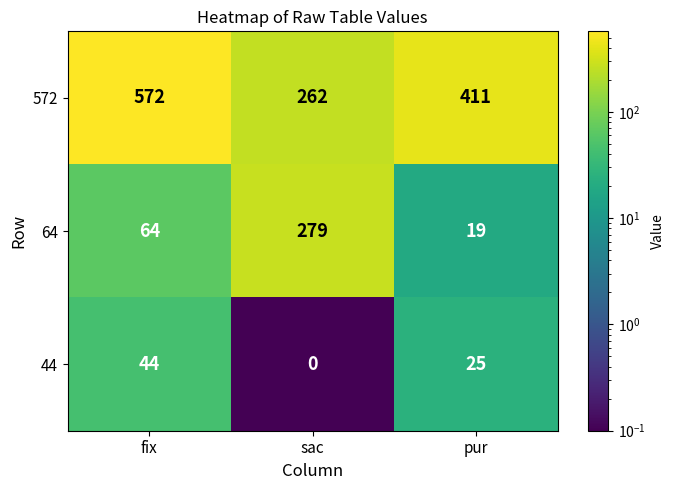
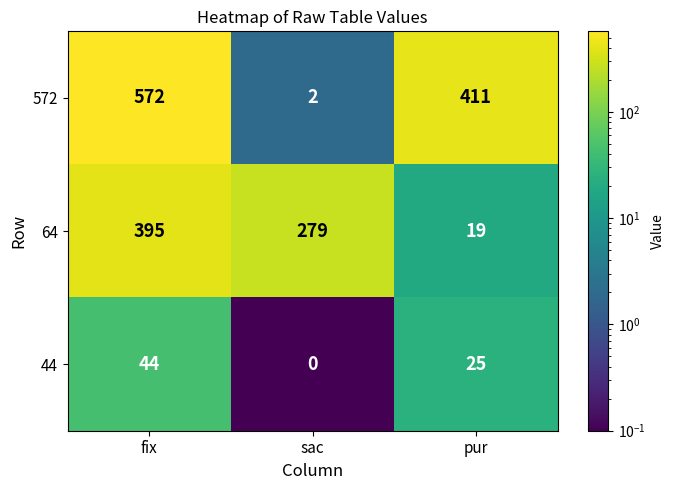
  {
    "572": {
      "fix": 572,
-     "sac": 262,
+     "sac": 2,
      "pur": 411
    },
    "64": {
-     "fix": 64,
+     "fix": 395,
      "sac": 279,
      "pur": 19
    },
    "44": {
      "fix": 44,
      "sac": 0,
      "pur": 25
    }
  }
